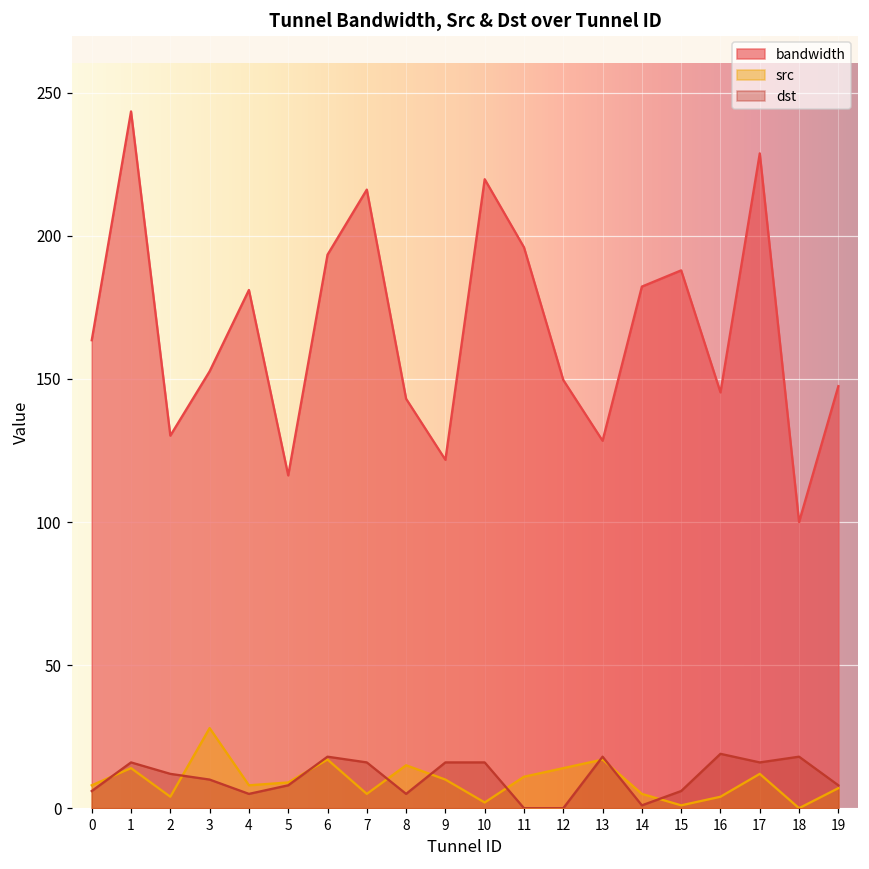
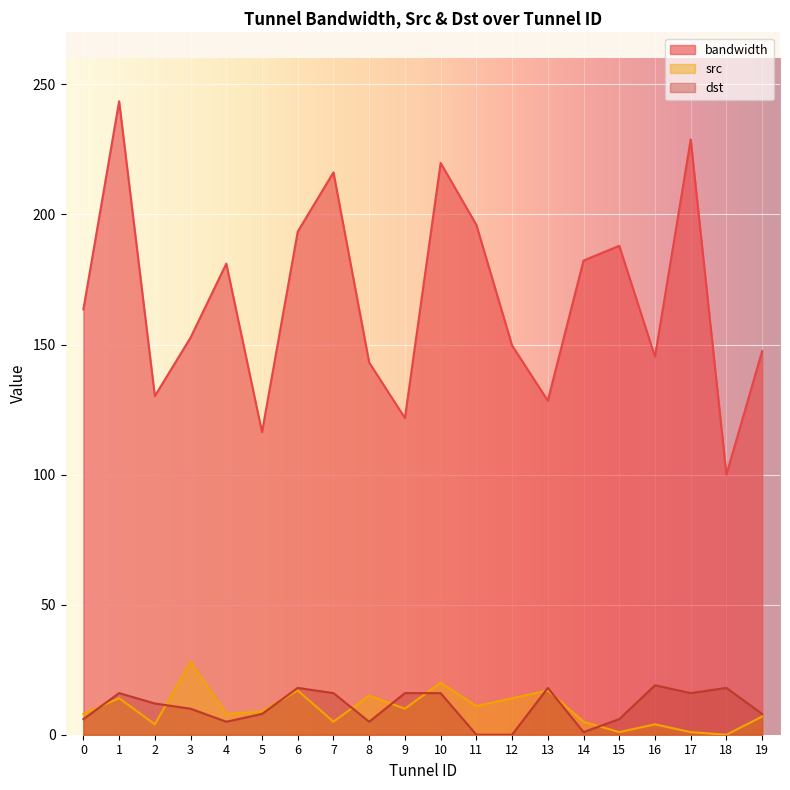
  {
    "src": {
      "0": 8,
      "1": 14,
      "2": 4,
      "3": 28,
      "4": 8,
      "5": 9,
      "6": 17,
      "7": 5,
      "8": 15,
      "9": 10,
-     "10": 2,
+     "10": 20,
      "11": 11,
      "12": 14,
      "13": 17,
      "14": 5,
      "15": 1,
      "16": 4,
-     "17": 12,
+     "17": 1,
      "18": 0,
      "19": 7
    }
  }
